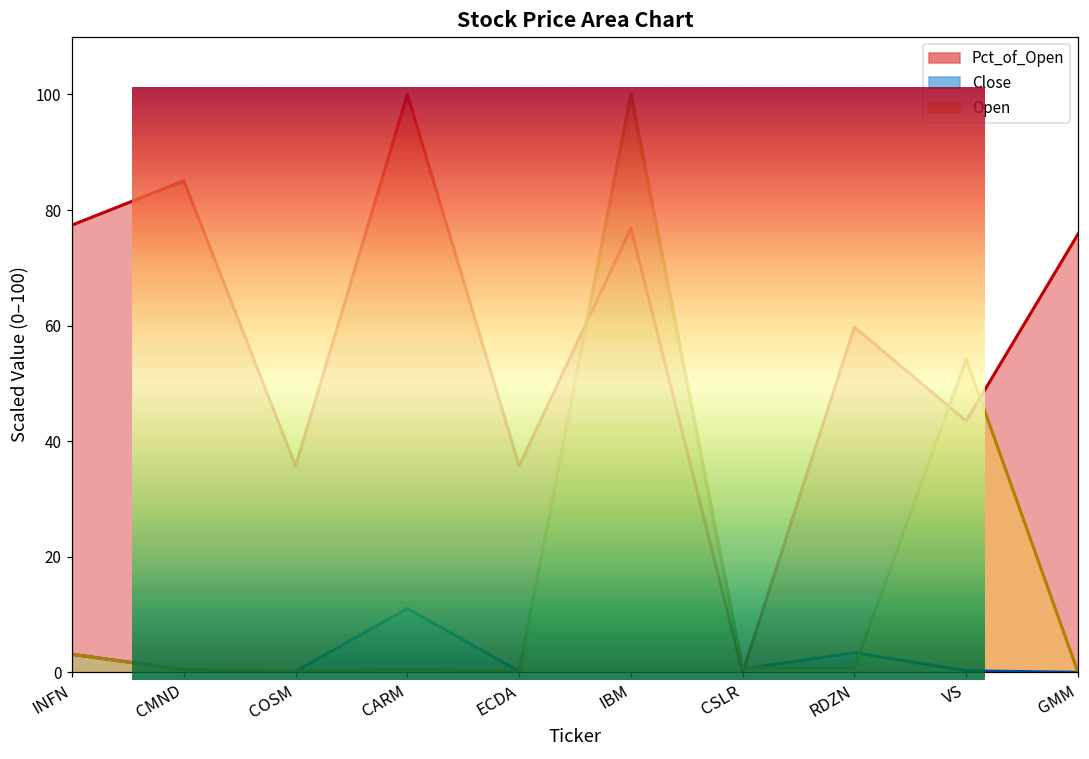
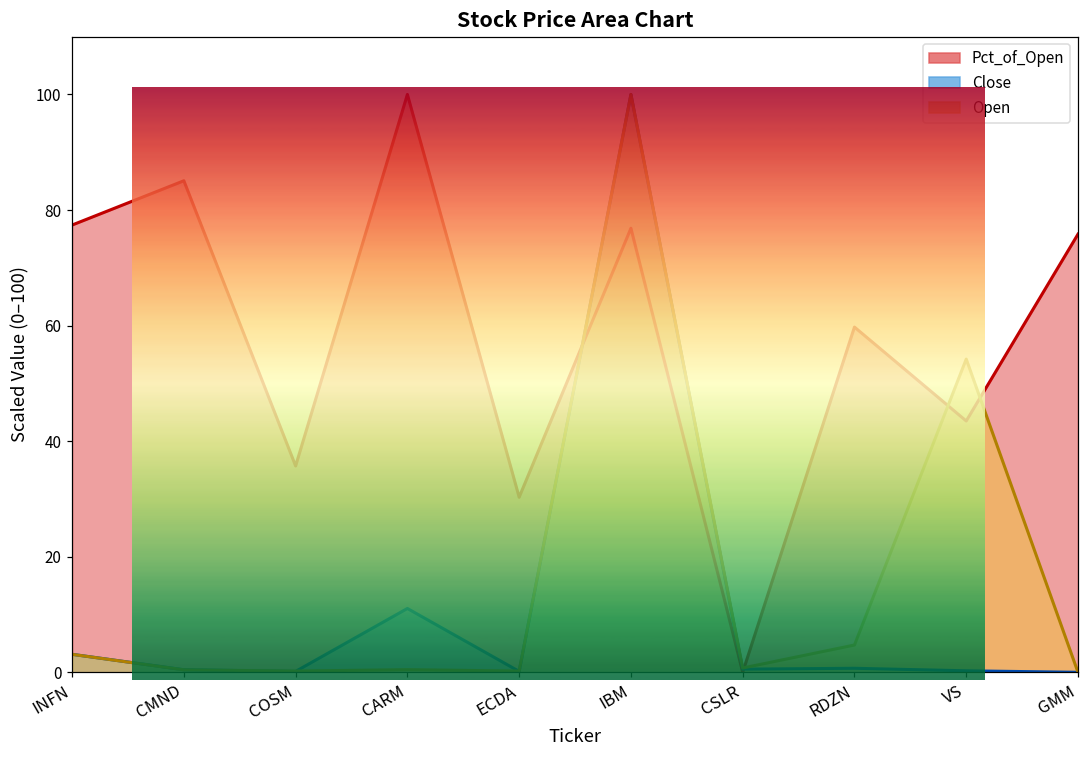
  {
    "Pct_of_Open": {
      "INFN": 77,
      "CMND": 85,
      "COSM": 36,
      "CARM": 100,
-     "ECDA": 36,
+     "ECDA": 30,
      "IBM": 77,
      "CSLR": 0,
      "RDZN": 60,
      "VS": 43,
      "GMM": 76
    },
    "Close": {
      "CARM": 11,
-     "RDZN": 3,
+     "RDZN": 1,
      "VS": 0
    },
    "Open": {
      "CARM": 0,
-     "RDZN": 1,
+     "RDZN": 5,
      "VS": 54
    }
  }
